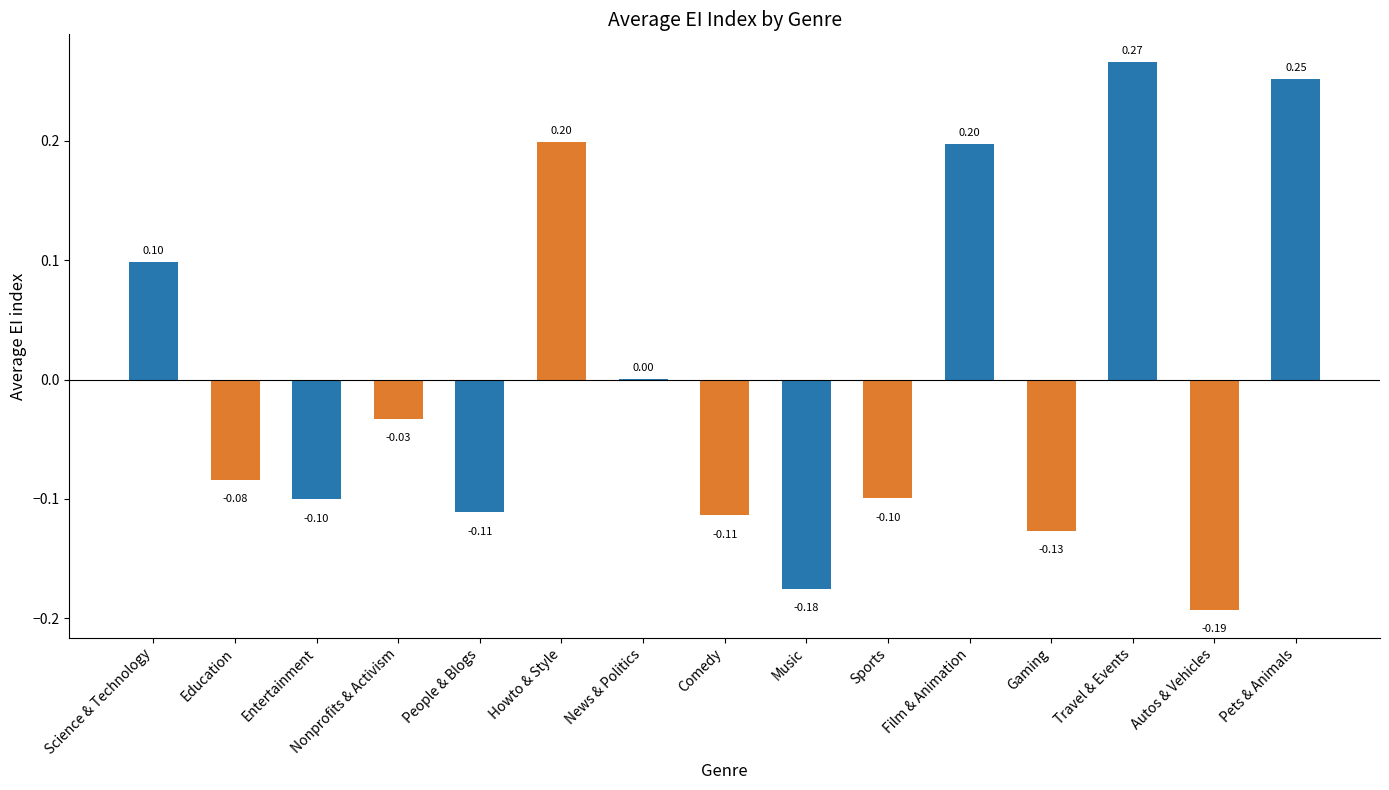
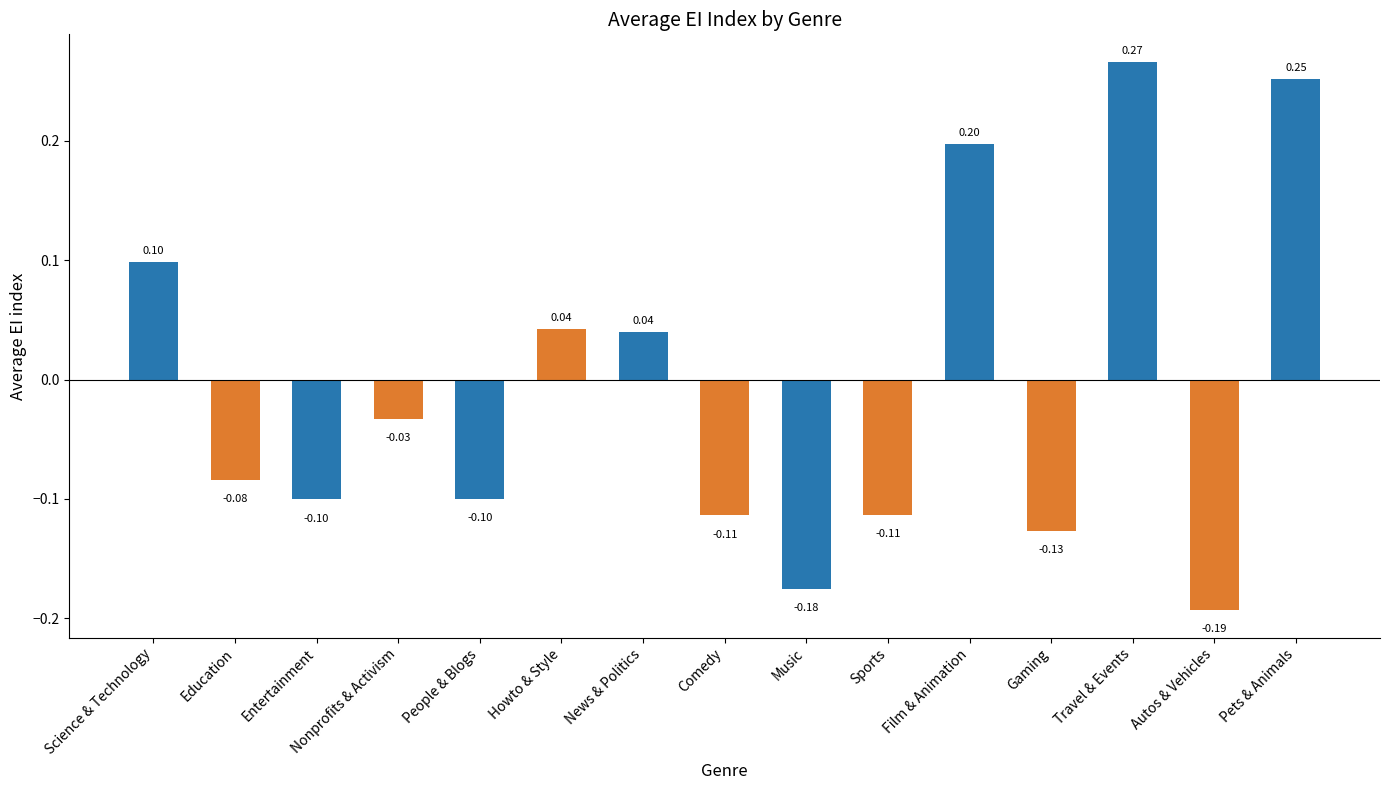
  {
    "Science & Technology": 0.10,
    "Education": -0.08,
    "Entertainment": -0.10,
    "Nonprofits & Activism": -0.03,
-   "People & Blogs": -0.11,
-   "Howto & Style": 0.20,
-   "News & Politics": 0.00,
+   "People & Blogs": -0.10,
+   "Howto & Style": 0.04,
+   "News & Politics": 0.04,
    "Comedy": -0.11,
    "Music": -0.18,
-   "Sports": -0.10,
+   "Sports": -0.11,
    "Film & Animation": 0.20,
    "Gaming": -0.13,
    "Travel & Events": 0.27,
    "Autos & Vehicles": -0.19,
    "Pets & Animals": 0.25
  }
